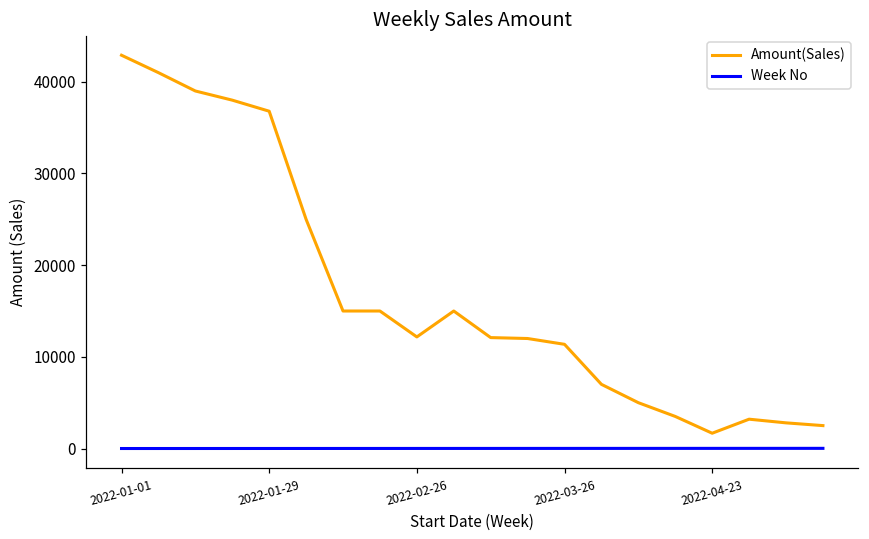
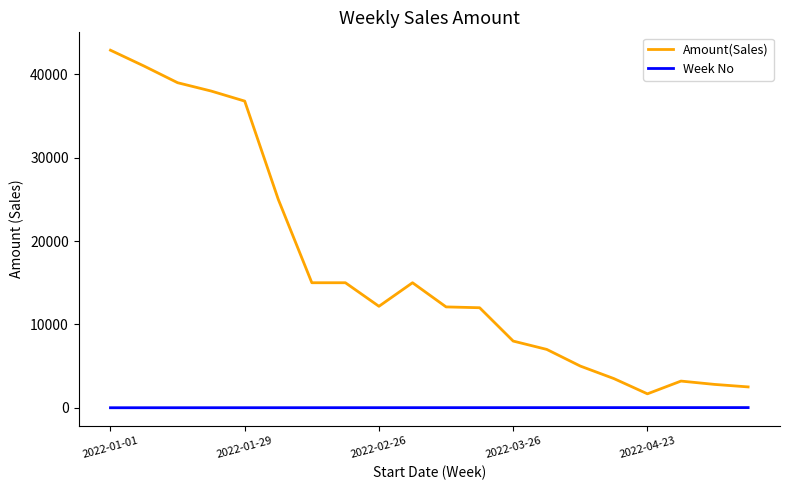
  {
    "Amount(Sales)": {
      "2022-01-01": 43000,
      "2022-01-29": 37000,
      "2022-02-26": 12000,
-     "2022-03-26": 11000,
+     "2022-03-26": 8000,
      "2022-04-23": 2000
    },
    "Week No": {
      "2022-01-01": 0,
      "2022-01-29": 0,
      "2022-02-26": 0,
      "2022-03-26": 0,
      "2022-04-23": 0
    }
  }
